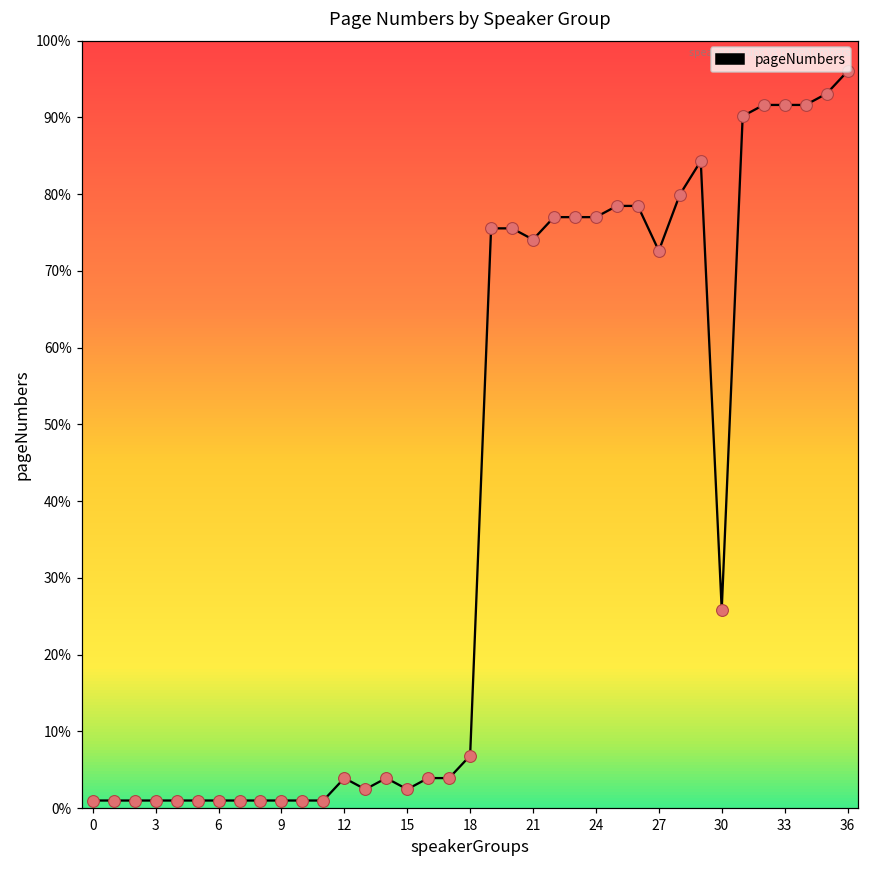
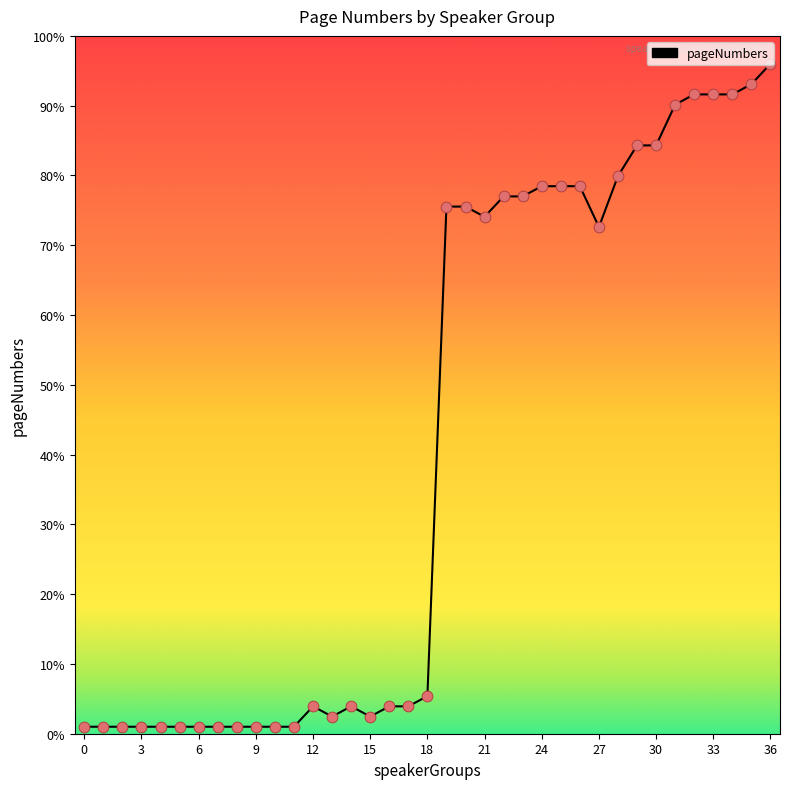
  {
    "0": "1%",
    "3": "1%",
    "6": "1%",
    "9": "1%",
    "12": "4%",
    "15": "2%",
-   "18": "7%",
+   "18": "5%",
    "21": "74%",
-   "24": "77%",
+   "24": "78%",
    "27": "73%",
-   "30": "26%",
+   "30": "84%",
    "33": "92%"
  }
